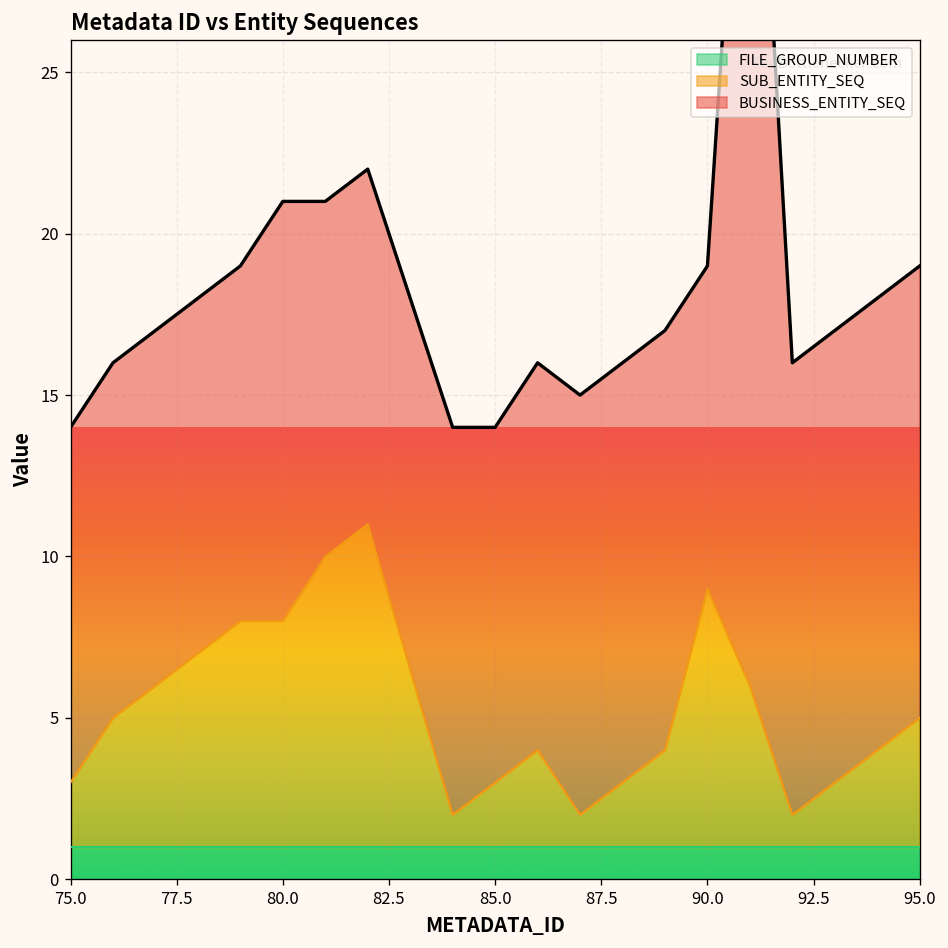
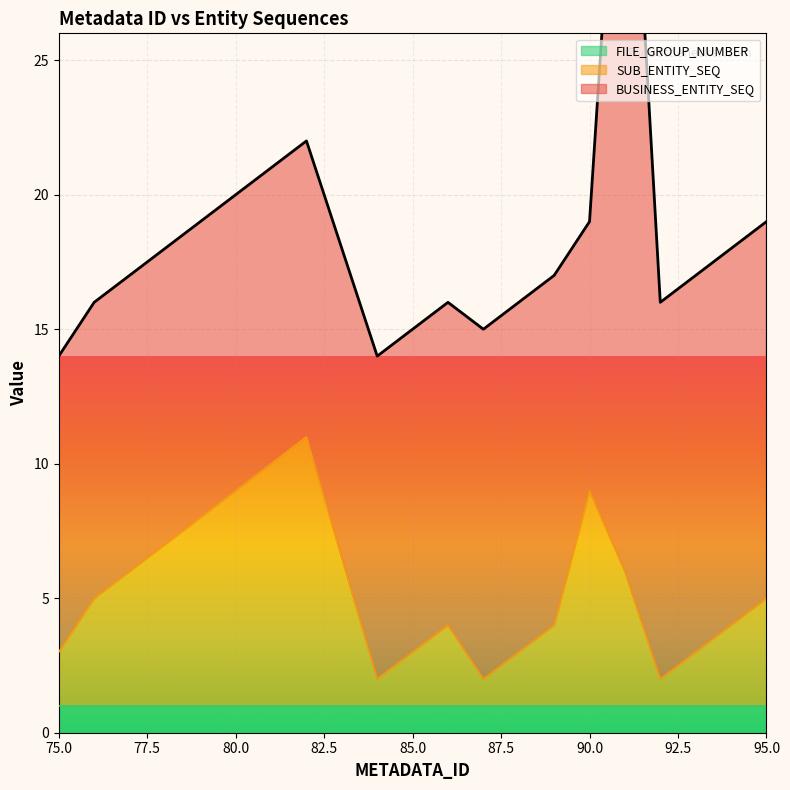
  {
    "FILE_GROUP_NUMBER": {
      "75.0": 1.0,
      "80.0": 1.0,
      "85.0": 1.0,
      "90.0": 1.0,
      "95.0": 1.0
    },
    "SUB_ENTITY_SEQ": {
      "75.0": 3.0,
-     "80.0": 8.0,
+     "80.0": 9.0,
      "85.0": 3.0,
      "90.0": 9.0,
      "95.0": 5.0
    },
    "BUSINESS_ENTITY_SEQ": {
-     "80.0": 13,
-     "85.0": 11
+     "80.0": 11,
+     "85.0": 12
    }
  }
